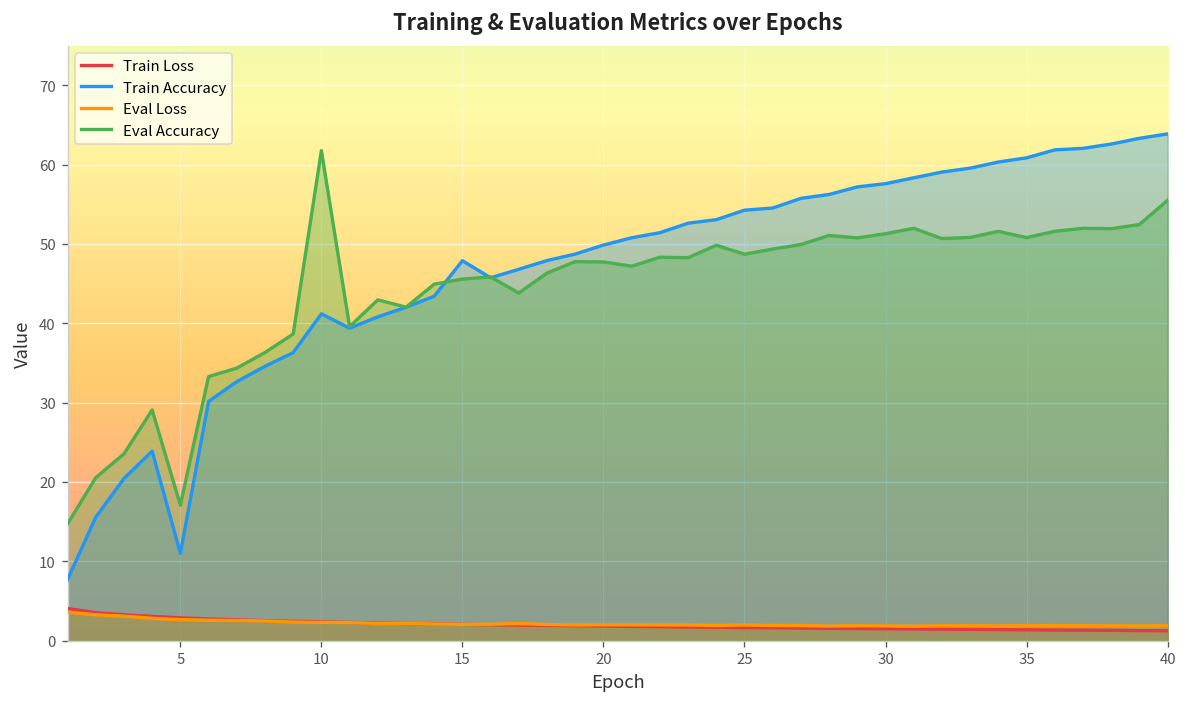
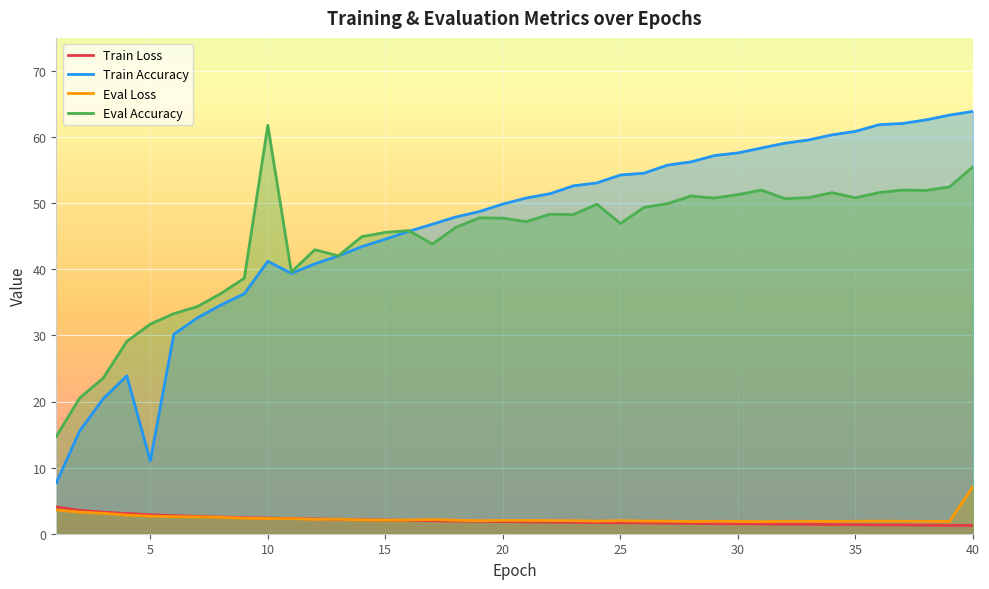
  {
    "Train Loss": {
      "35": 1,
      "40": 1
    },
    "Train Accuracy": {
      "5": 11,
      "10": 41,
-     "15": 48,
+     "15": 45,
      "20": 50,
      "25": 54,
      "30": 58,
      "35": 61,
      "40": 64
    },
    "Eval Loss": {
      "35": 2,
-     "40": 2
+     "40": 7
    },
    "Eval Accuracy": {
-     "5": 17,
+     "5": 32,
      "10": 62,
      "15": 46,
      "20": 48,
-     "25": 49,
+     "25": 47,
      "30": 51,
      "35": 51,
      "40": 56
    }
  }
